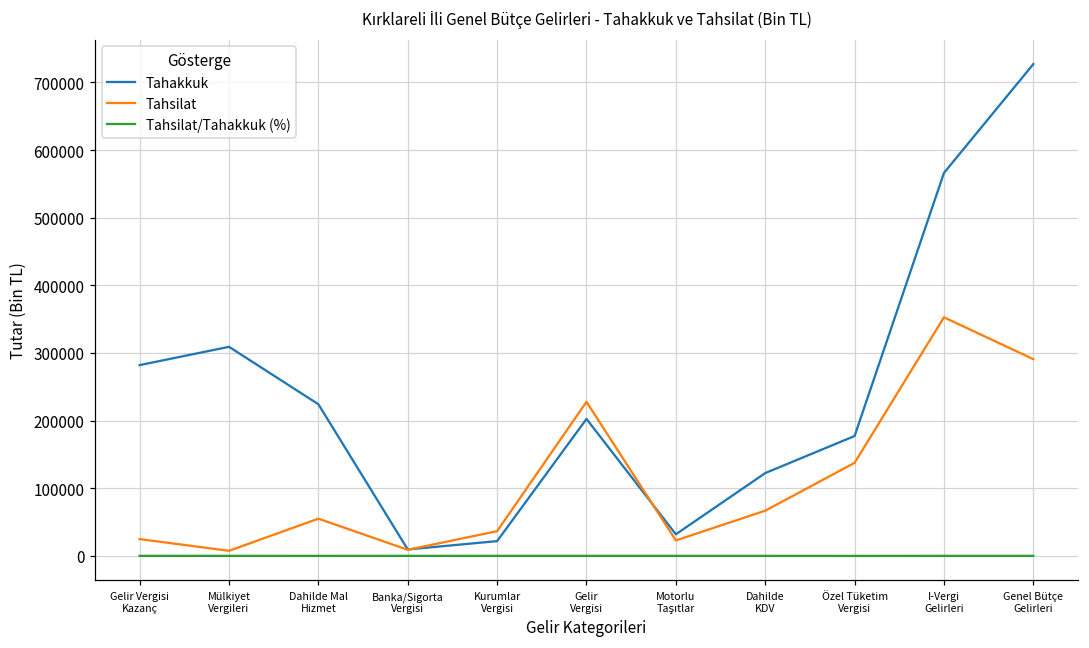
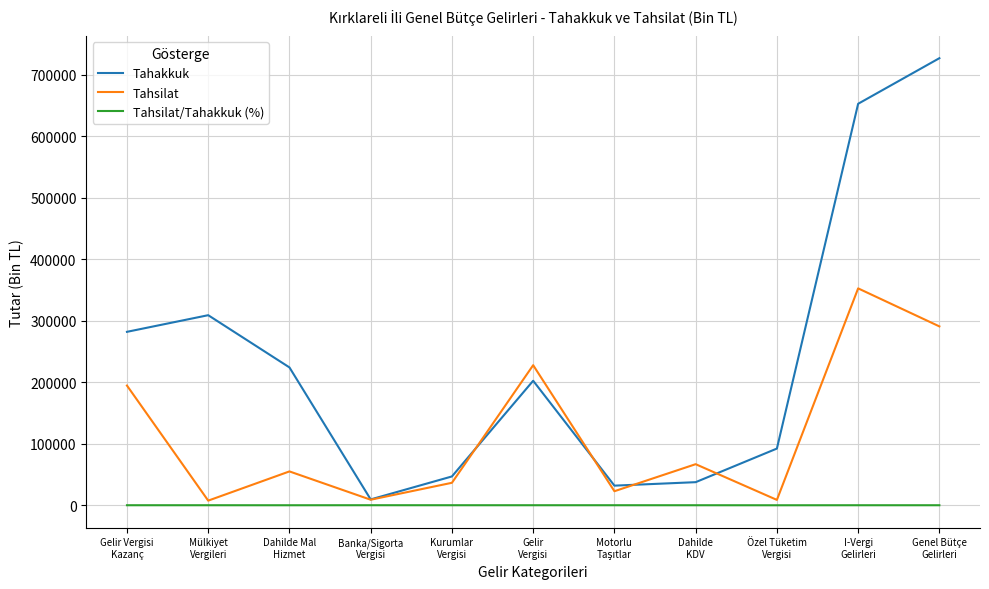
  {
    "Tahakkuk": {
      "Gelir Vergisi Kazanç": 280000,
      "Mülkiyet Vergileri": 310000,
      "Dahilde Mal Hizmet": 220000,
-     "Kurumlar Vergisi": 20000,
+     "Kurumlar Vergisi": 50000,
      "Gelir Vergisi": 200000,
      "Motorlu Taşıtlar": 30000,
-     "Dahilde KDV": 120000,
-     "Özel Tüketim Vergisi": 180000,
-     "I-Vergi Gelirleri": 570000,
+     "Dahilde KDV": 40000,
+     "Özel Tüketim Vergisi": 90000,
+     "I-Vergi Gelirleri": 650000,
      "Genel Bütçe Gelirleri": 730000
    },
    "Tahsilat": {
-     "Gelir Vergisi Kazanç": 20000,
+     "Gelir Vergisi Kazanç": 190000,
      "Mülkiyet Vergileri": 10000,
      "Dahilde Mal Hizmet": 60000,
      "Kurumlar Vergisi": 40000,
      "Gelir Vergisi": 230000,
      "Motorlu Taşıtlar": 20000,
      "Dahilde KDV": 70000,
-     "Özel Tüketim Vergisi": 140000,
+     "Özel Tüketim Vergisi": 10000,
      "I-Vergi Gelirleri": 350000,
      "Genel Bütçe Gelirleri": 290000
    },
    "Tahsilat/Tahakkuk (%)": {
      "Gelir Vergisi Kazanç": 0,
      "Mülkiyet Vergileri": 0,
      "Dahilde Mal Hizmet": 0,
      "Banka/Sigorta Vergisi": 0,
      "Kurumlar Vergisi": 0,
      "Gelir Vergisi": 0,
      "Motorlu Taşıtlar": 0,
      "Dahilde KDV": 0,
      "Özel Tüketim Vergisi": 0,
      "I-Vergi Gelirleri": 0,
      "Genel Bütçe Gelirleri": 0
    }
  }
